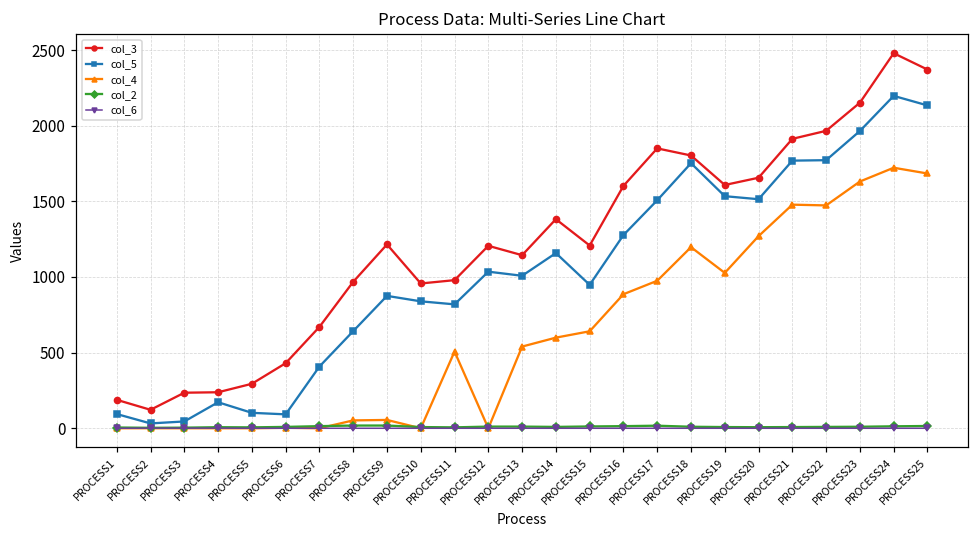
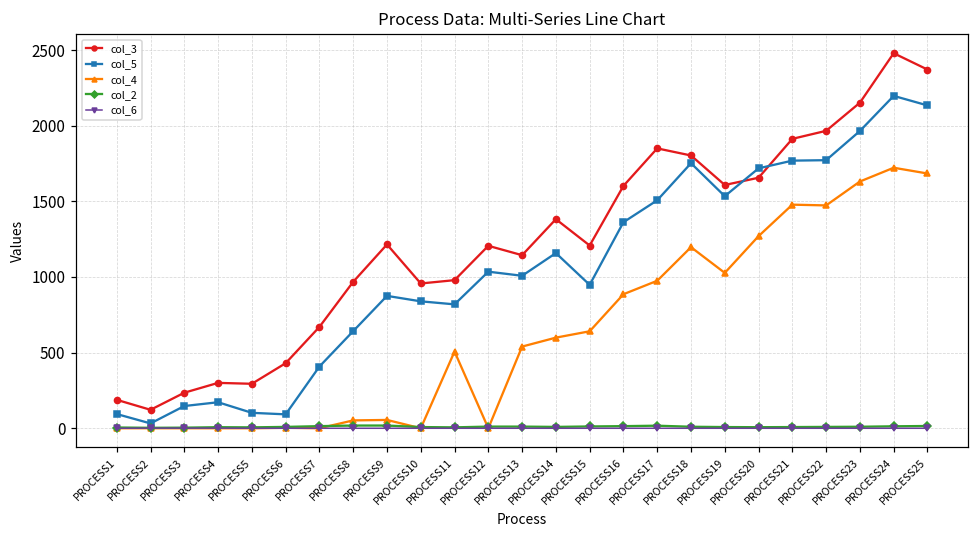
  {
    "col_3": {
      "PROCESS1": 190,
      "PROCESS2": 120,
      "PROCESS3": 240,
-     "PROCESS4": 240,
+     "PROCESS4": 300,
      "PROCESS5": 290,
      "PROCESS6": 430,
      "PROCESS7": 670,
      "PROCESS8": 970,
      "PROCESS9": 1220,
      "PROCESS10": 960,
      "PROCESS11": 980,
      "PROCESS12": 1210,
      "PROCESS13": 1140,
      "PROCESS14": 1380,
      "PROCESS15": 1210,
      "PROCESS16": 1600,
      "PROCESS17": 1850,
      "PROCESS18": 1800,
      "PROCESS19": 1610,
      "PROCESS20": 1660,
      "PROCESS21": 1910,
      "PROCESS22": 1970,
      "PROCESS23": 2150,
      "PROCESS24": 2480,
      "PROCESS25": 2370
    },
    "col_5": {
      "PROCESS1": 90,
      "PROCESS2": 30,
-     "PROCESS3": 50,
+     "PROCESS3": 150,
      "PROCESS4": 170,
      "PROCESS5": 100,
      "PROCESS6": 90,
      "PROCESS7": 410,
      "PROCESS8": 640,
      "PROCESS9": 880,
      "PROCESS10": 840,
      "PROCESS11": 820,
      "PROCESS12": 1040,
      "PROCESS13": 1010,
      "PROCESS14": 1160,
      "PROCESS15": 950,
-     "PROCESS16": 1280,
+     "PROCESS16": 1360,
      "PROCESS17": 1510,
      "PROCESS18": 1750,
      "PROCESS19": 1530,
-     "PROCESS20": 1510,
+     "PROCESS20": 1720,
      "PROCESS21": 1770,
      "PROCESS22": 1770,
      "PROCESS23": 1970,
      "PROCESS24": 2200,
      "PROCESS25": 2130
    },
    "col_4": {
      "PROCESS8": 50,
      "PROCESS9": 60,
      "PROCESS11": 510,
      "PROCESS13": 540,
      "PROCESS14": 600,
      "PROCESS15": 640,
      "PROCESS16": 890,
      "PROCESS17": 980,
      "PROCESS18": 1200,
      "PROCESS19": 1030,
      "PROCESS20": 1270,
      "PROCESS21": 1480,
      "PROCESS22": 1470,
      "PROCESS23": 1630,
      "PROCESS24": 1720,
      "PROCESS25": 1680
    }
  }
